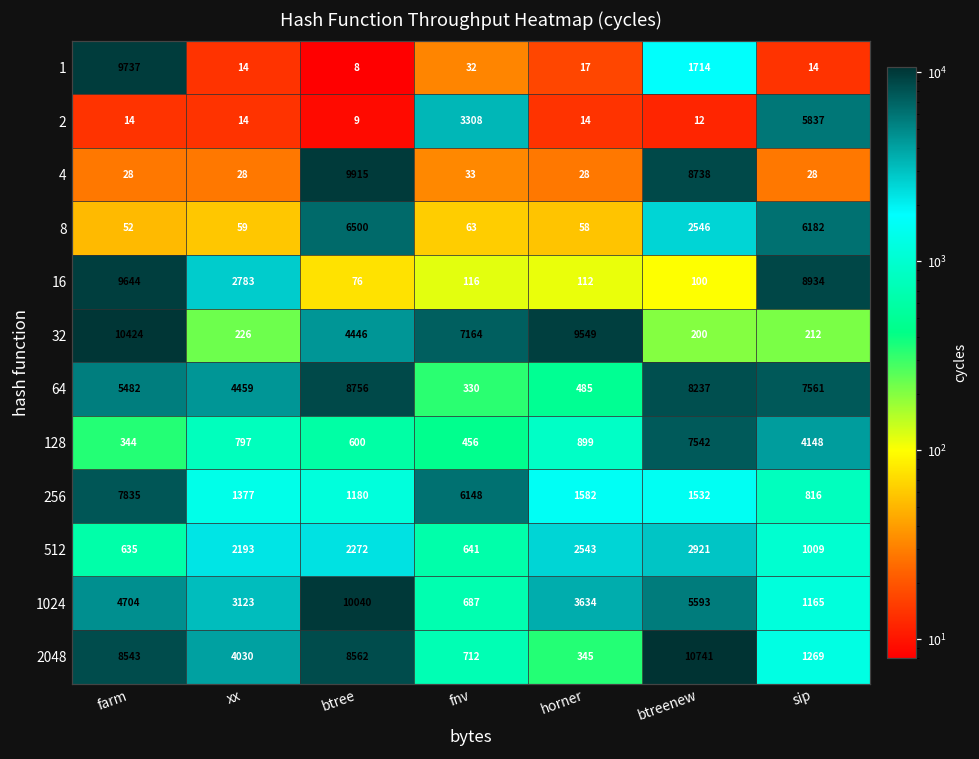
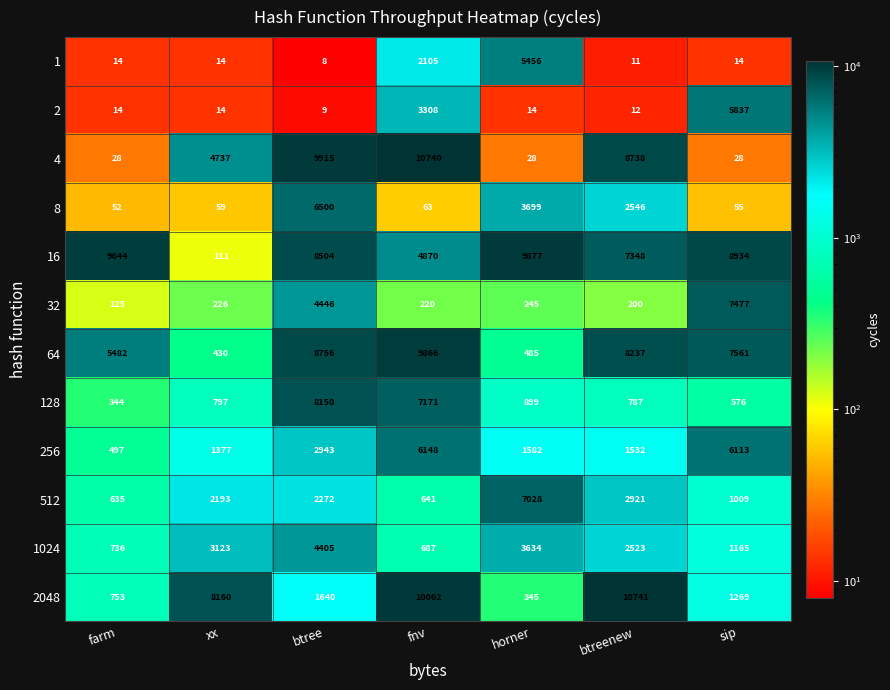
  {
    "1": {
-     "farm": 9737,
+     "farm": 14,
      "xx": 14,
      "btree": 8,
-     "fnv": 32,
-     "horner": 17,
-     "btreenew": 1714,
+     "fnv": 2105,
+     "horner": 5456,
+     "btreenew": 11,
      "sip": 14
    },
    "2": {
      "farm": 14,
      "xx": 14,
      "btree": 9,
      "fnv": 3308,
      "horner": 14,
      "btreenew": 12,
      "sip": 5837
    },
    "4": {
      "farm": 28,
-     "xx": 28,
+     "xx": 4737,
      "btree": 9915,
-     "fnv": 33,
+     "fnv": 10740,
      "horner": 28,
      "btreenew": 8738,
      "sip": 28
    },
    "8": {
      "farm": 52,
      "xx": 59,
      "btree": 6500,
      "fnv": 63,
-     "horner": 58,
+     "horner": 3699,
      "btreenew": 2546,
-     "sip": 6182
+     "sip": 55
    },
    "16": {
      "farm": 9644,
-     "xx": 2783,
-     "btree": 76,
-     "fnv": 116,
-     "horner": 112,
-     "btreenew": 100,
+     "xx": 111,
+     "btree": 8504,
+     "fnv": 4870,
+     "horner": 9877,
+     "btreenew": 7348,
      "sip": 8934
    },
    "32": {
-     "farm": 10424,
+     "farm": 125,
      "xx": 226,
      "btree": 4446,
-     "fnv": 7164,
-     "horner": 9549,
+     "fnv": 220,
+     "horner": 245,
      "btreenew": 200,
-     "sip": 212
+     "sip": 7477
    },
    "64": {
      "farm": 5482,
-     "xx": 4459,
+     "xx": 430,
      "btree": 8756,
-     "fnv": 330,
+     "fnv": 9866,
      "horner": 485,
      "btreenew": 8237,
      "sip": 7561
    },
    "128": {
      "farm": 344,
      "xx": 797,
-     "btree": 600,
-     "fnv": 456,
+     "btree": 8150,
+     "fnv": 7171,
      "horner": 899,
-     "btreenew": 7542,
-     "sip": 4148
+     "btreenew": 787,
+     "sip": 576
    },
    "256": {
-     "farm": 7835,
+     "farm": 497,
      "xx": 1377,
-     "btree": 1180,
+     "btree": 2943,
      "fnv": 6148,
      "horner": 1582,
      "btreenew": 1532,
-     "sip": 816
+     "sip": 6113
    },
    "512": {
      "farm": 635,
      "xx": 2193,
      "btree": 2272,
      "fnv": 641,
-     "horner": 2543,
+     "horner": 7028,
      "btreenew": 2921,
      "sip": 1009
    },
    "1024": {
-     "farm": 4704,
+     "farm": 736,
      "xx": 3123,
-     "btree": 10040,
+     "btree": 4405,
      "fnv": 687,
      "horner": 3634,
-     "btreenew": 5593,
+     "btreenew": 2523,
      "sip": 1165
    },
    "2048": {
-     "farm": 8543,
-     "xx": 4030,
-     "btree": 8562,
-     "fnv": 712,
+     "farm": 753,
+     "xx": 8160,
+     "btree": 1640,
+     "fnv": 10062,
      "horner": 345,
      "btreenew": 10741,
      "sip": 1269
    }
  }
